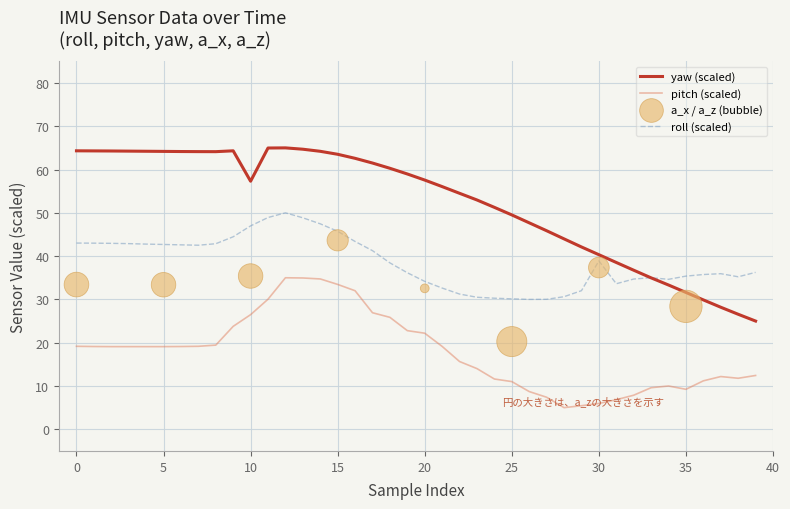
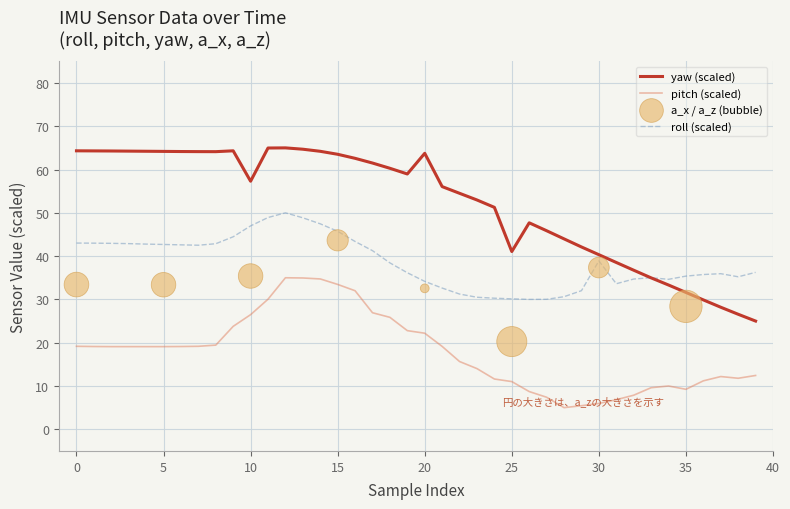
  {
    "yaw (scaled)": {
      "0": 64,
      "5": 64,
      "10": 57,
      "15": 64,
-     "20": 58,
-     "25": 50,
+     "20": 64,
+     "25": 41,
      "30": 40,
      "35": 32
    },
    "roll (scaled)": {
      "0": 43,
      "5": 43,
      "10": 47,
      "15": 46,
      "20": 34,
      "25": 30,
      "30": 39,
      "35": 35
    }
  }
